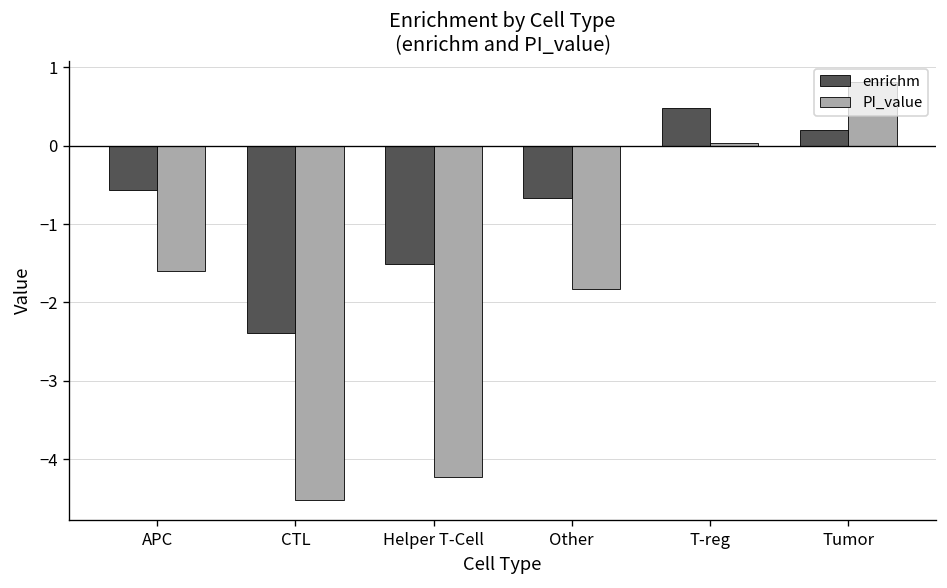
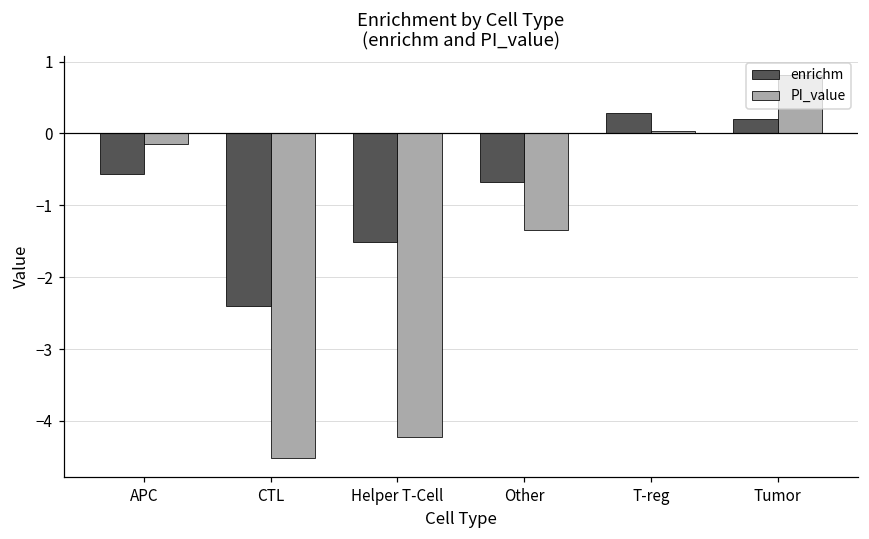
  {
    "enrichm": {
      "APC": -0.6,
      "CTL": -2.4,
      "Helper T-Cell": -1.5,
      "Other": -0.7,
-     "T-reg": 0.5,
+     "T-reg": 0.3,
      "Tumor": 0.2
    },
    "PI_value": {
-     "APC": -1.6,
+     "APC": -0.1,
      "CTL": -4.5,
      "Helper T-Cell": -4.2,
-     "Other": -1.8
+     "Other": -1.3
    }
  }
